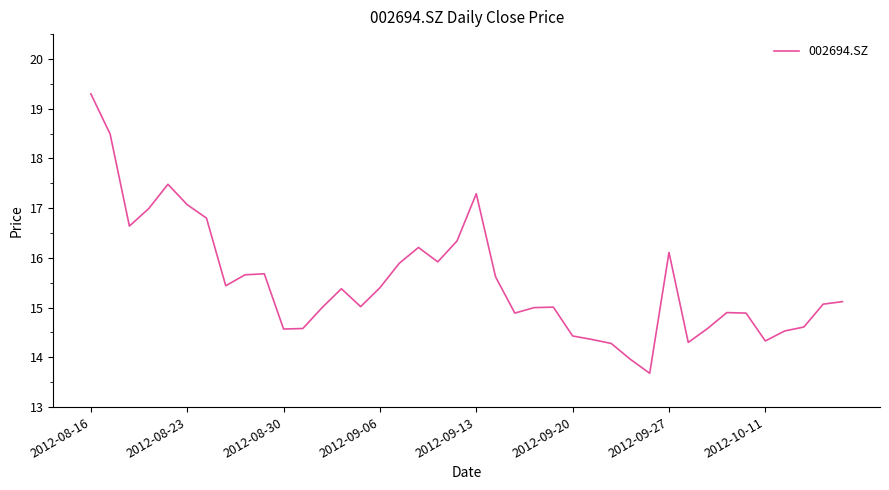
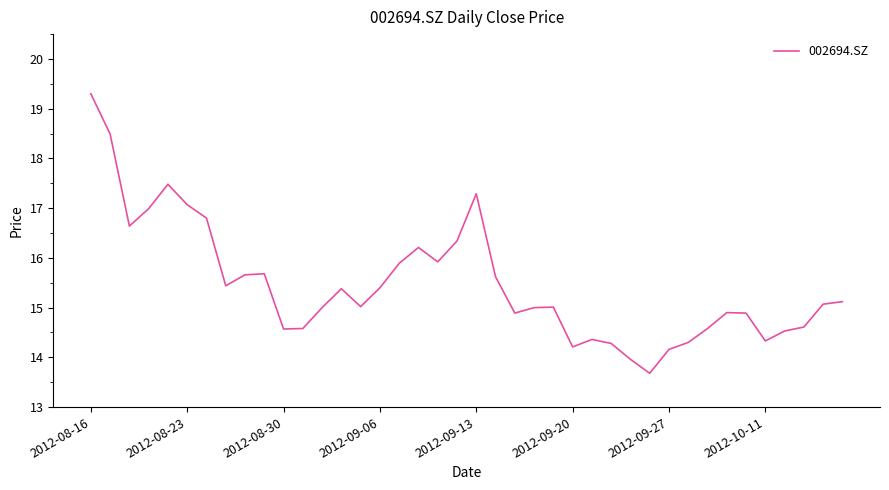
  {
    "2012-08-16": 19.3,
    "2012-08-23": 17.1,
    "2012-08-30": 14.6,
    "2012-09-06": 15.4,
    "2012-09-13": 17.3,
-   "2012-09-20": 14.4,
-   "2012-09-27": 16.1,
+   "2012-09-20": 14.2,
+   "2012-09-27": 14.2,
    "2012-10-11": 14.3
  }
